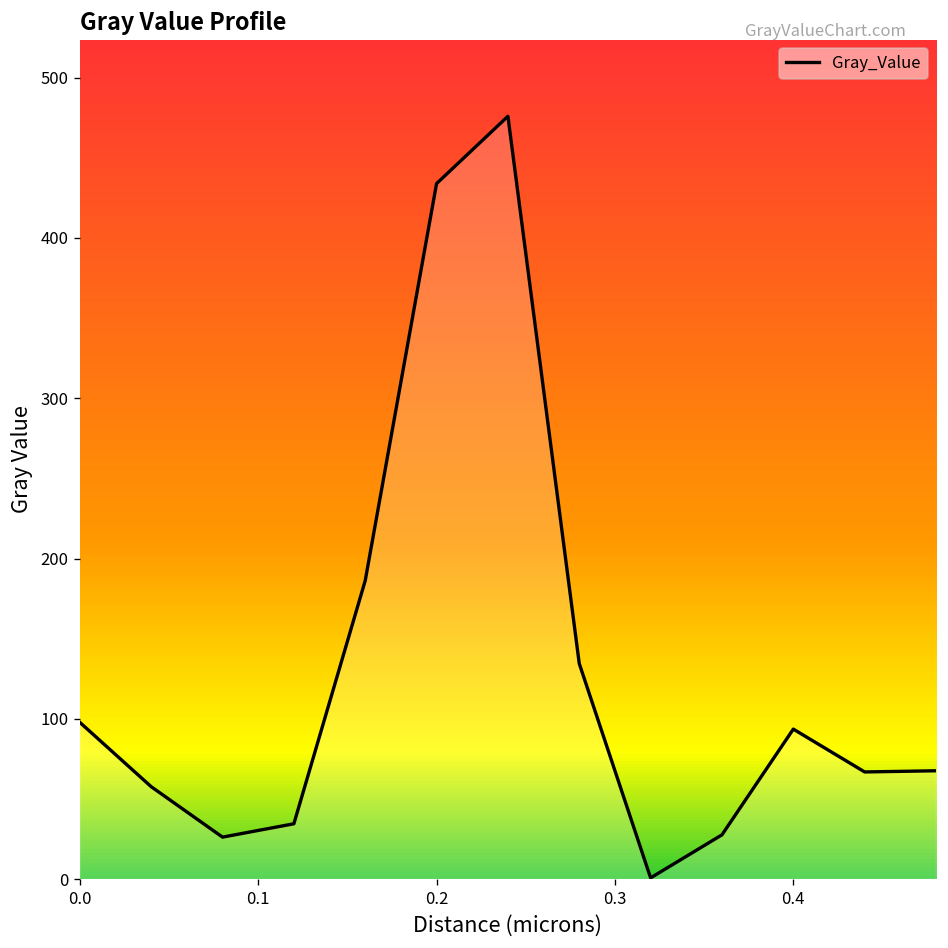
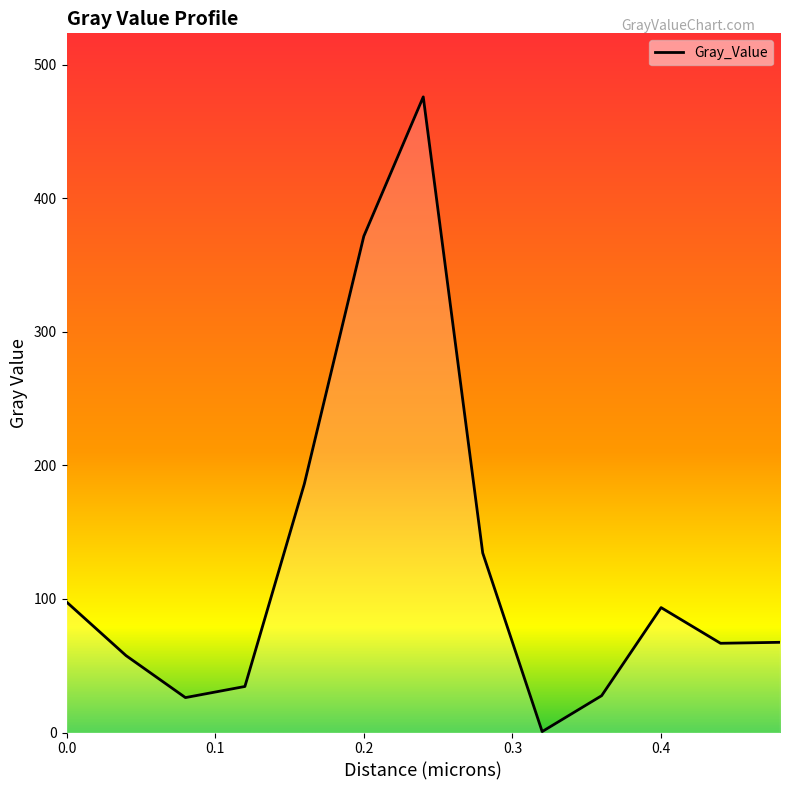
  {
    "0.0": 98,
-   "0.2": 434,
+   "0.2": 372,
    "0.4": 94
  }
